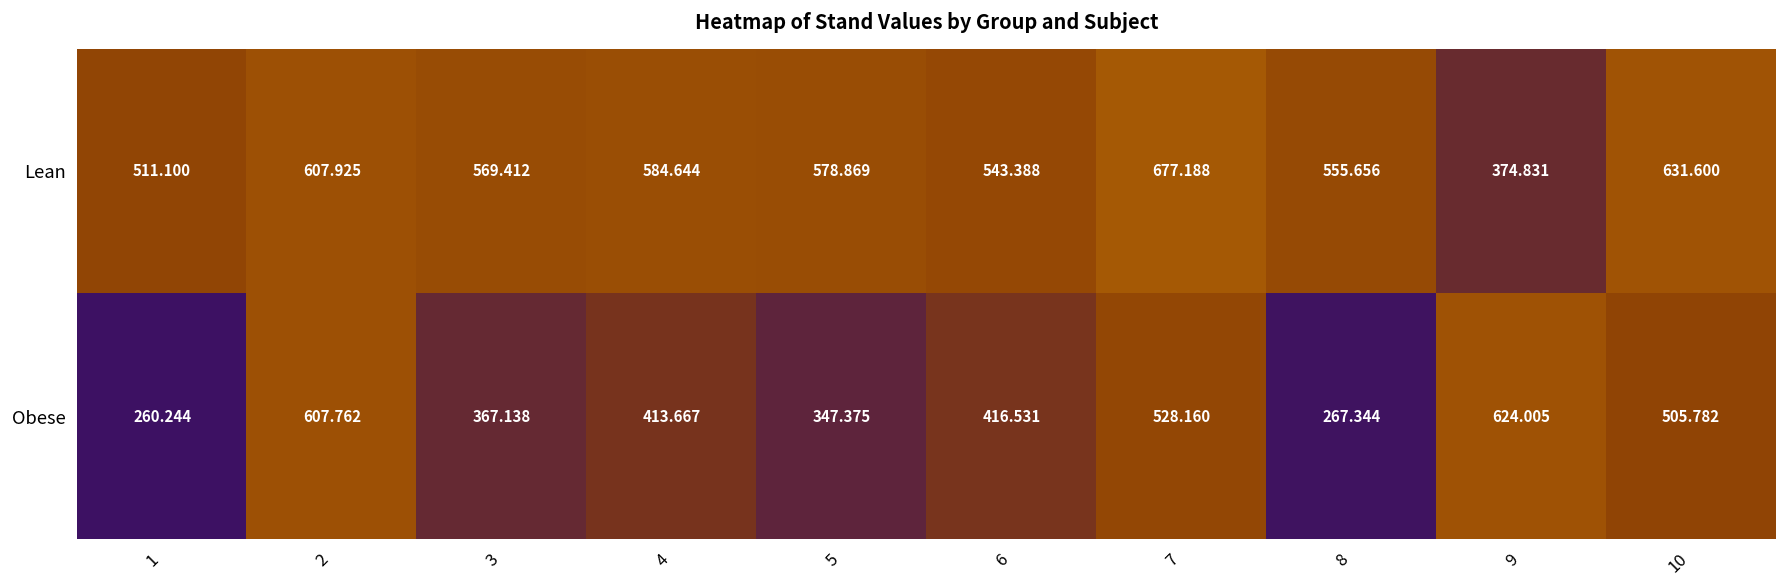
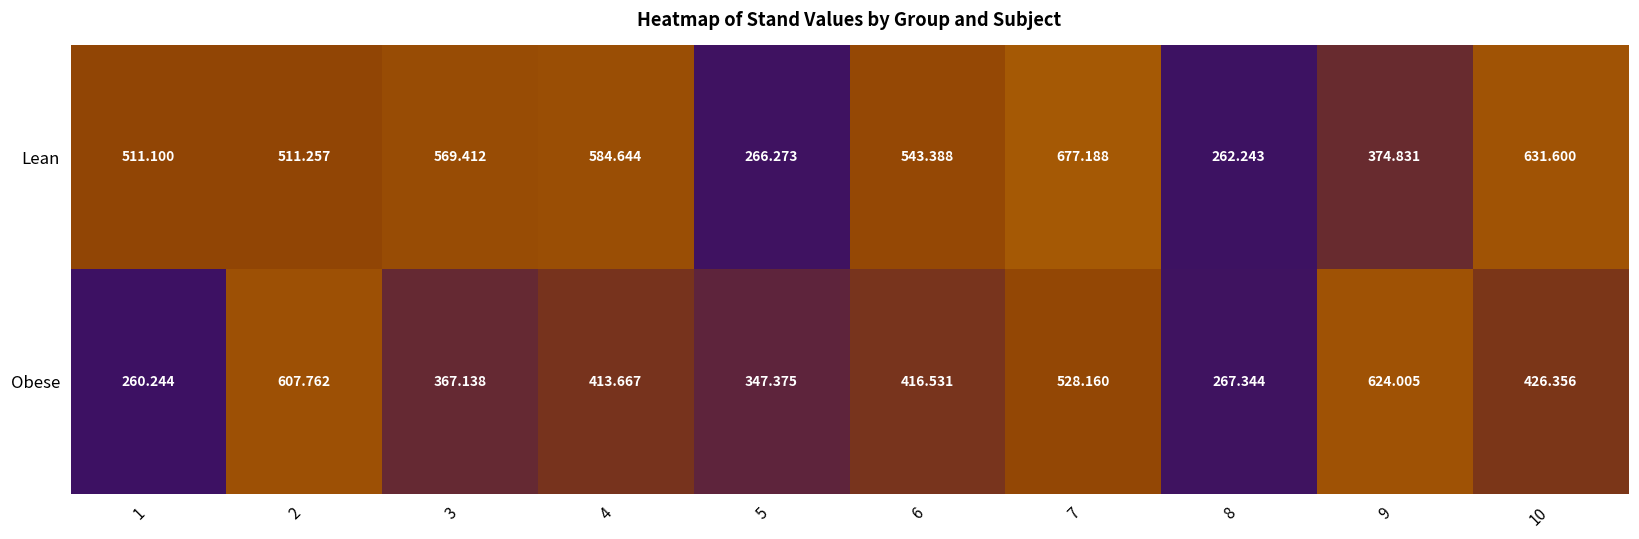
  {
    "Lean": {
      "1": 511.100,
-     "2": 607.925,
+     "2": 511.257,
      "3": 569.412,
      "4": 584.644,
-     "5": 578.869,
+     "5": 266.273,
      "6": 543.388,
      "7": 677.188,
-     "8": 555.656,
+     "8": 262.243,
      "9": 374.831,
      "10": 631.600
    },
    "Obese": {
      "1": 260.244,
      "2": 607.762,
      "3": 367.138,
      "4": 413.667,
      "5": 347.375,
      "6": 416.531,
      "7": 528.160,
      "8": 267.344,
      "9": 624.005,
-     "10": 505.782
+     "10": 426.356
    }
  }
